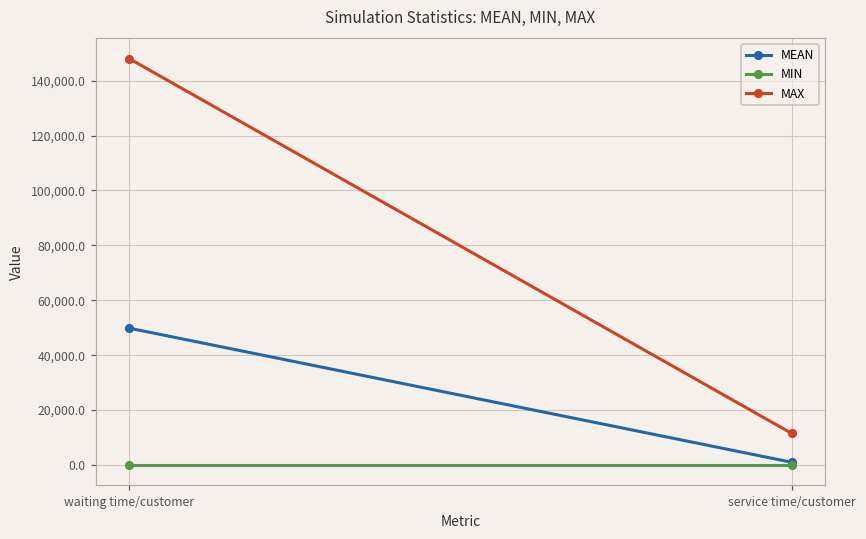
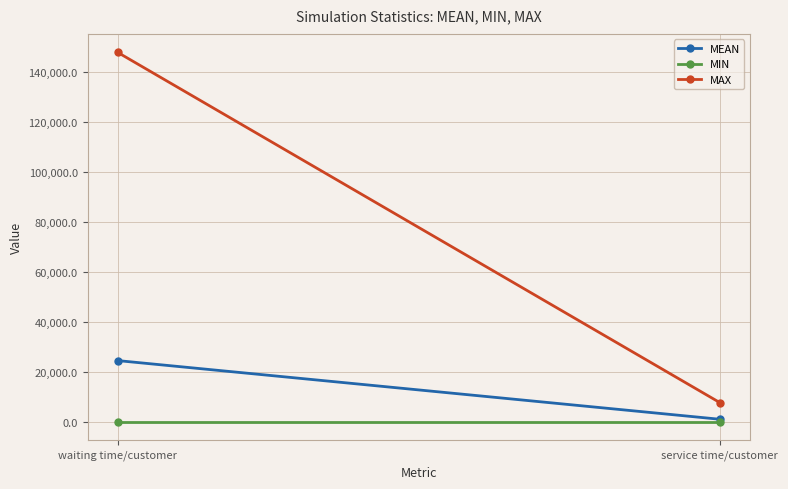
  {
    "MEAN": {
-     "waiting time/customer": "50,000",
+     "waiting time/customer": "25,000",
      "service time/customer": "1,000"
    },
    "MIN": {
      "waiting time/customer": "0",
      "service time/customer": "0"
    },
    "MAX": {
      "waiting time/customer": "148,000",
-     "service time/customer": "12,000"
+     "service time/customer": "8,000"
    }
  }
